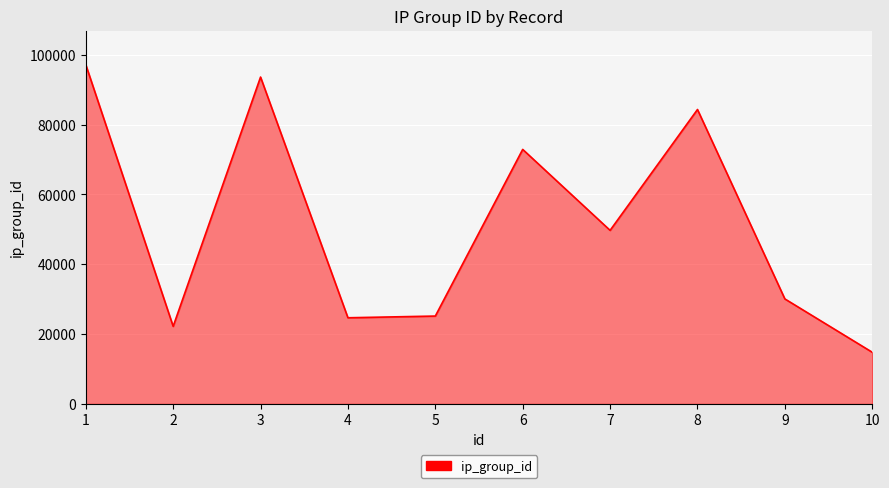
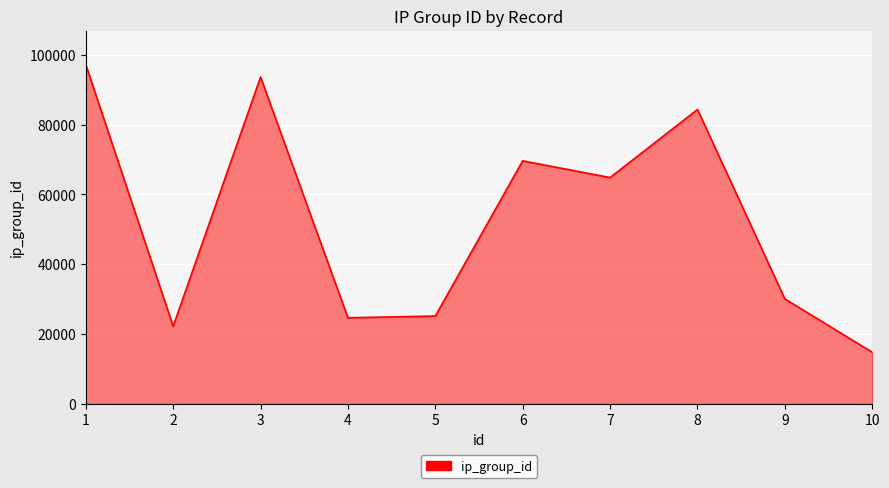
  {
    "1": 97000,
    "2": 22000,
    "3": 94000,
    "4": 25000,
    "5": 25000,
-   "6": 73000,
-   "7": 50000,
+   "6": 70000,
+   "7": 65000,
    "8": 84000,
    "9": 30000,
    "10": 15000
  }
